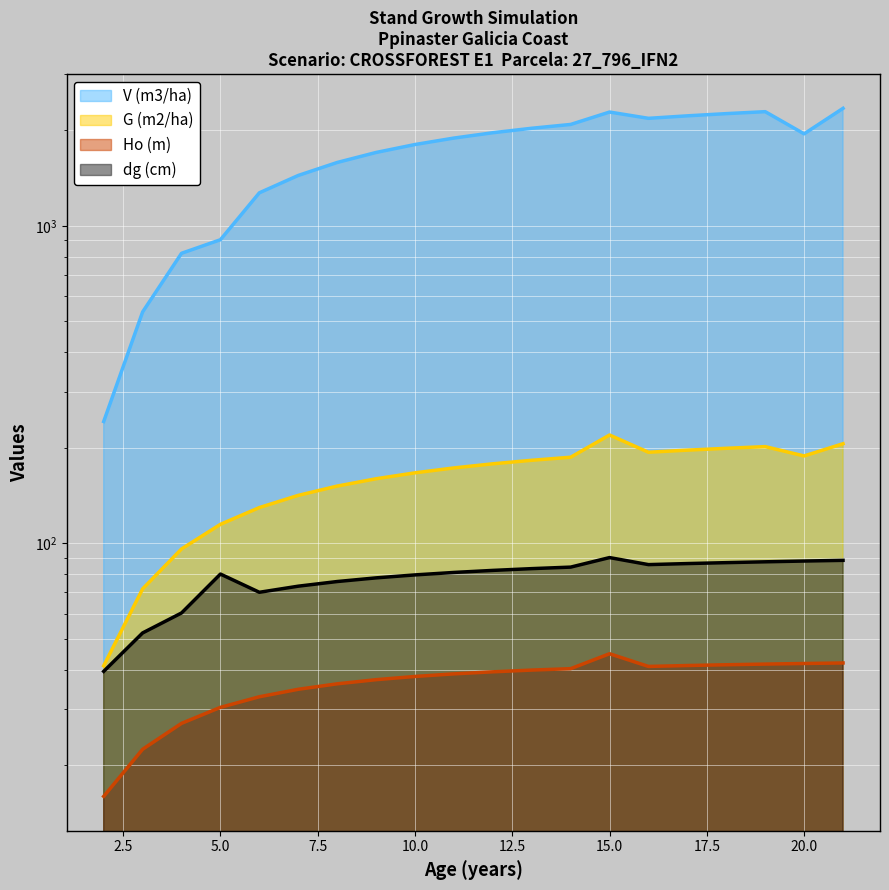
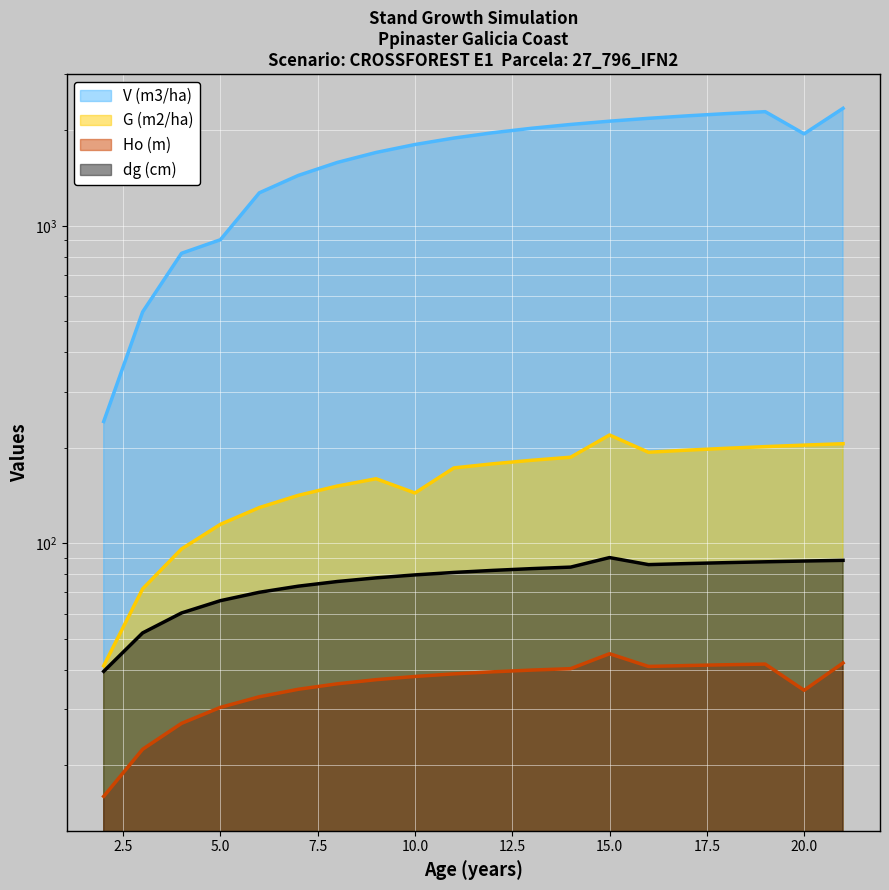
  {
    "V (m3/ha)": {
      "5.0": 900,
      "10.0": 1800,
-     "15.0": 2300,
+     "15.0": 2100,
      "20.0": 1900
    },
    "G (m2/ha)": {
      "5.0": 115,
-     "10.0": 170,
+     "10.0": 140,
      "15.0": 220,
-     "20.0": 190
+     "20.0": 200
    },
    "Ho (m)": {
      "5.0": 30,
      "10.0": 38,
      "15.0": 45,
-     "20.0": 42
+     "20.0": 34
    },
    "dg (cm)": {
-     "5.0": 80,
+     "5.0": 66,
      "10.0": 79,
      "15.0": 90,
      "20.0": 88
    }
  }
